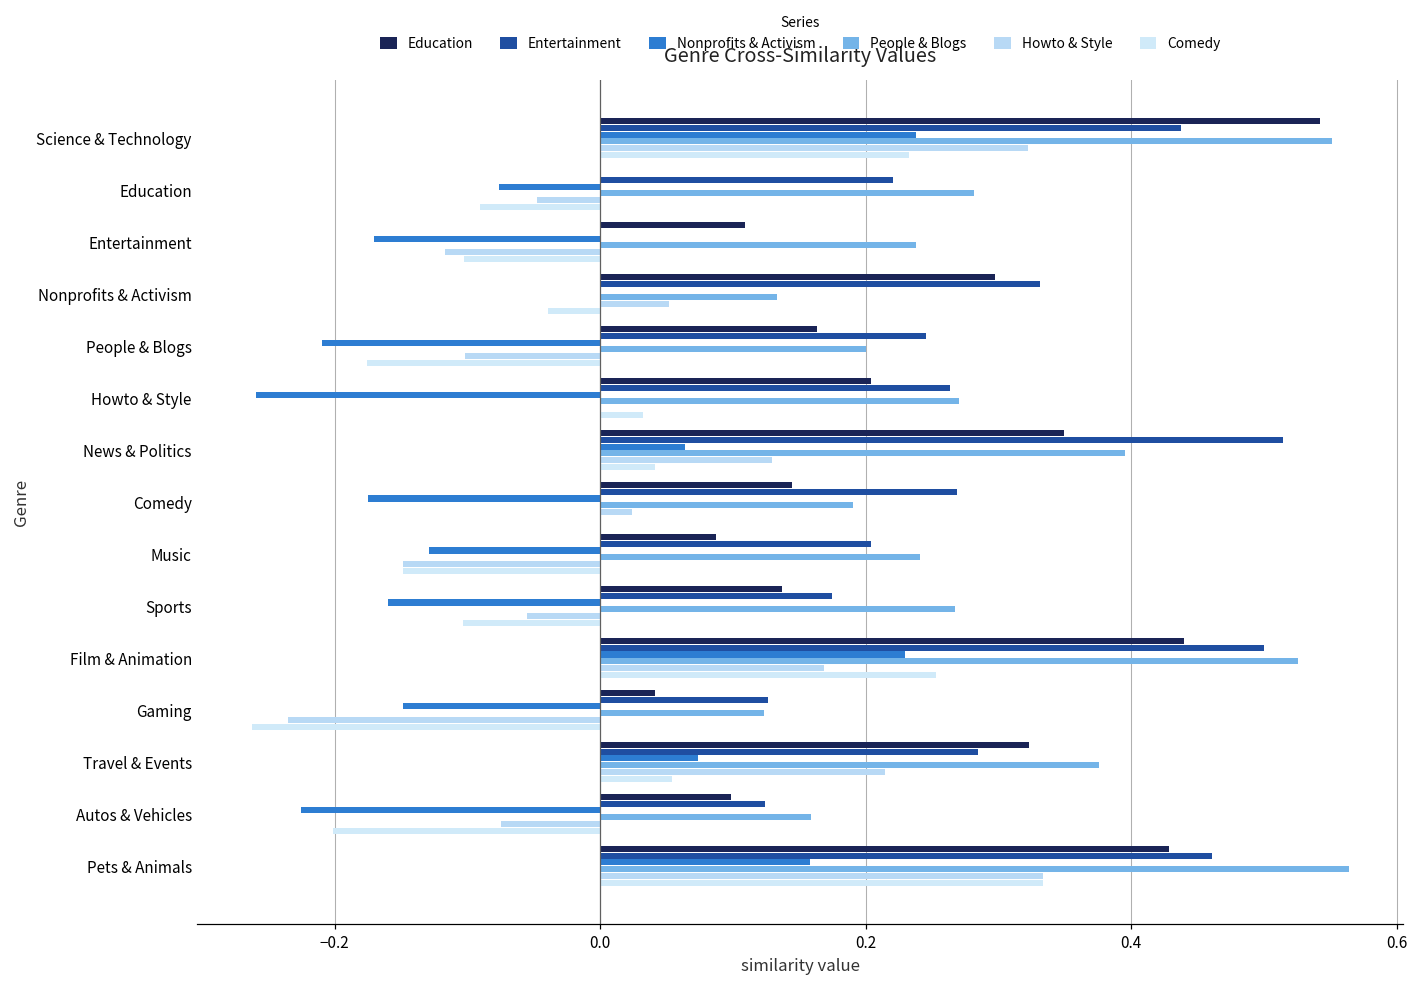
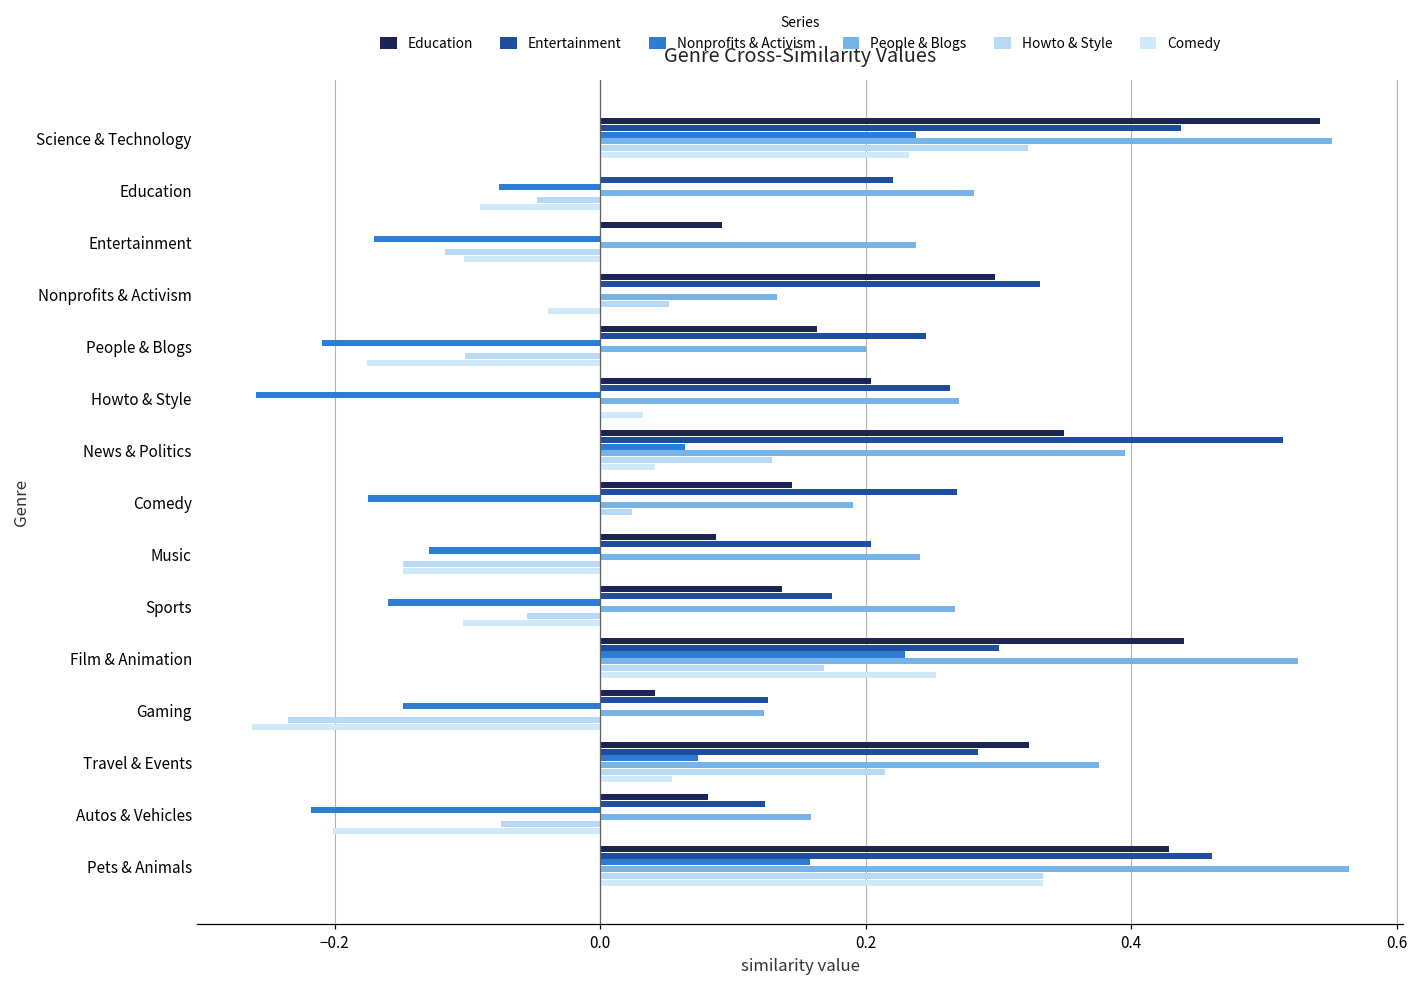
  {
    "Education": {
      "Science & Technology": 0.542,
      "Education": 0.000,
-     "Entertainment": 0.109,
+     "Entertainment": 0.092,
      "Nonprofits & Activism": 0.298,
      "People & Blogs": 0.163,
      "Howto & Style": 0.204,
      "News & Politics": 0.349,
      "Comedy": 0.145,
      "Music": 0.087,
      "Sports": 0.137,
      "Film & Animation": 0.439,
      "Gaming": 0.041,
      "Travel & Events": 0.323,
-     "Autos & Vehicles": 0.099,
+     "Autos & Vehicles": 0.081,
      "Pets & Animals": 0.429
    },
    "Entertainment": {
      "Science & Technology": 0.438,
      "Education": 0.220,
      "Entertainment": 0.0,
      "Nonprofits & Activism": 0.331,
      "People & Blogs": 0.245,
      "Howto & Style": 0.263,
      "News & Politics": 0.514,
      "Comedy": 0.269,
      "Music": 0.204,
      "Sports": 0.174,
-     "Film & Animation": 0.5,
+     "Film & Animation": 0.3,
      "Gaming": 0.127,
      "Travel & Events": 0.285,
      "Autos & Vehicles": 0.124,
      "Pets & Animals": 0.461
    },
    "Nonprofits & Activism": {
      "Science & Technology": 0.238,
      "Education": -0.076,
      "Entertainment": -0.170,
      "Nonprofits & Activism": 0.000,
      "People & Blogs": -0.210,
      "Howto & Style": -0.260,
      "News & Politics": 0.064,
      "Comedy": -0.175,
      "Music": -0.129,
      "Sports": -0.160,
      "Film & Animation": 0.229,
      "Gaming": -0.148,
      "Travel & Events": 0.074,
-     "Autos & Vehicles": -0.225,
+     "Autos & Vehicles": -0.218,
      "Pets & Animals": 0.158
    },
    "People & Blogs": {
      "Science & Technology": 0.551,
      "Education": 0.281,
      "Entertainment": 0.238,
      "Nonprofits & Activism": 0.133,
      "People & Blogs": 0.200,
      "Howto & Style": 0.270,
      "News & Politics": 0.396,
      "Comedy": 0.191,
      "Music": 0.241,
      "Sports": 0.267,
      "Film & Animation": 0.526,
      "Gaming": 0.123,
      "Travel & Events": 0.376,
      "Autos & Vehicles": 0.159,
      "Pets & Animals": 0.564
    }
  }
